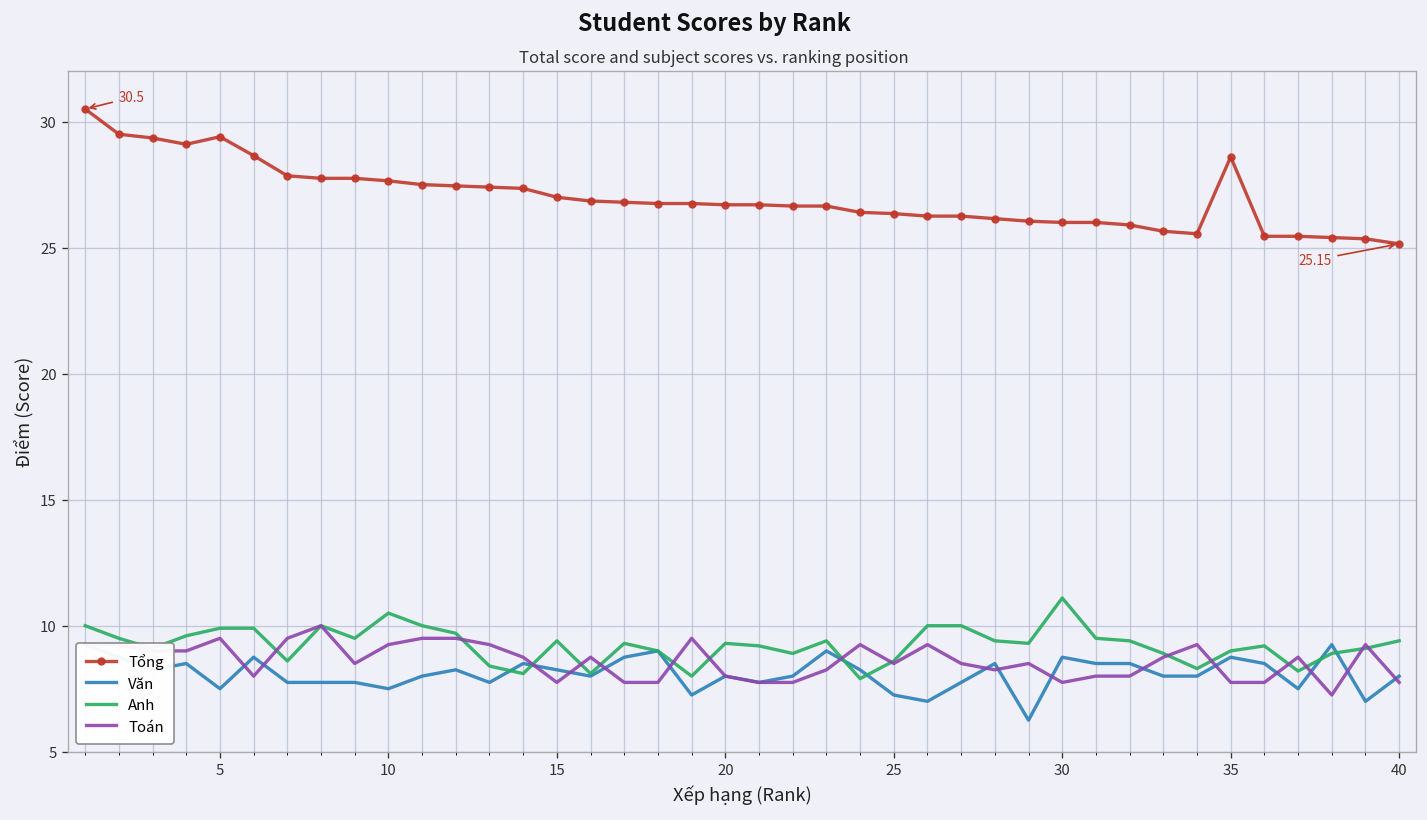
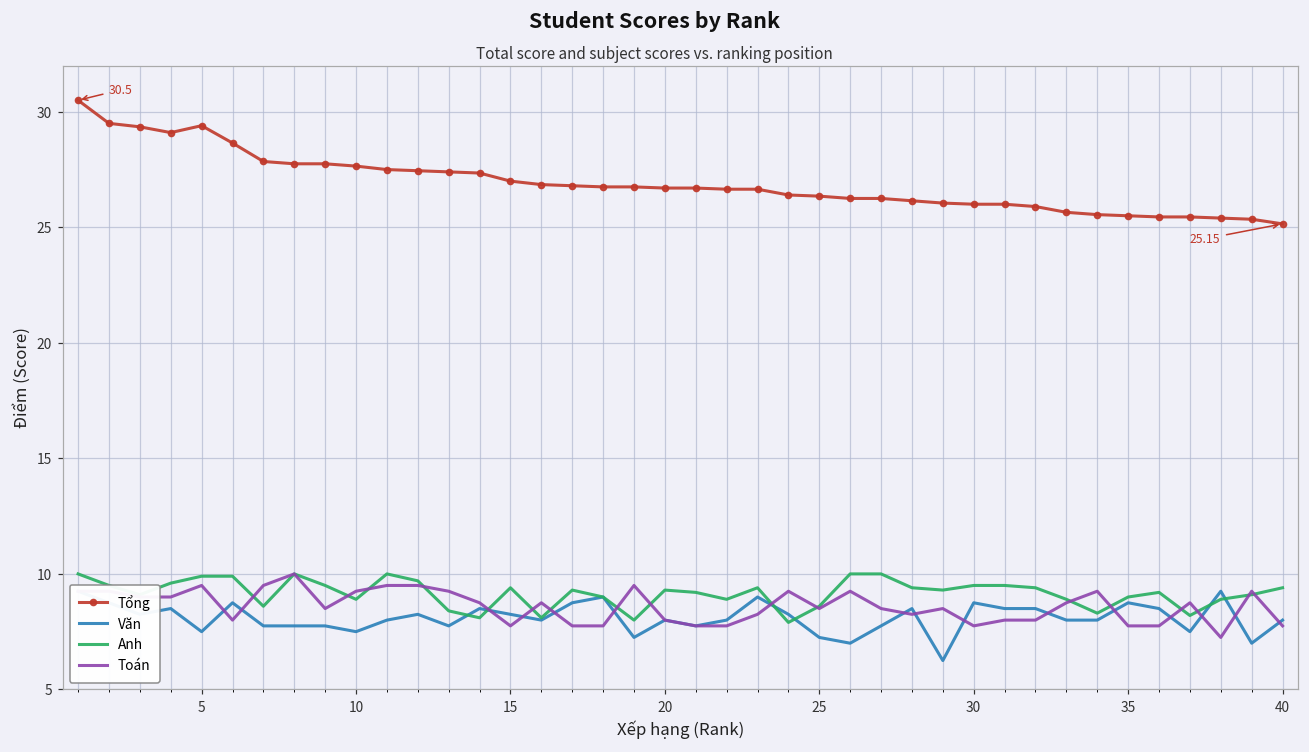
  {
    "Tổng": {
      "5": 29.4,
      "10": 27.7,
      "15": 27.0,
      "20": 26.7,
      "25": 26.4,
      "30": 26.0,
-     "35": 28.6
+     "35": 25.5
    },
    "Văn": {
      "5": 7.5,
      "10": 7.5,
      "15": 8.3,
      "25": 7.3,
      "30": 8.8,
      "35": 8.8,
      "40": 8.0
    },
    "Anh": {
      "5": 9.9,
-     "10": 10.5,
+     "10": 8.9,
      "15": 9.4,
      "20": 9.3,
-     "30": 11.1,
+     "30": 9.5,
      "35": 9.0,
      "40": 9.4
    },
    "Toán": {
      "5": 9.5,
      "10": 9.3,
      "15": 7.8,
      "30": 7.8,
      "35": 7.8,
      "40": 7.8
    }
  }
